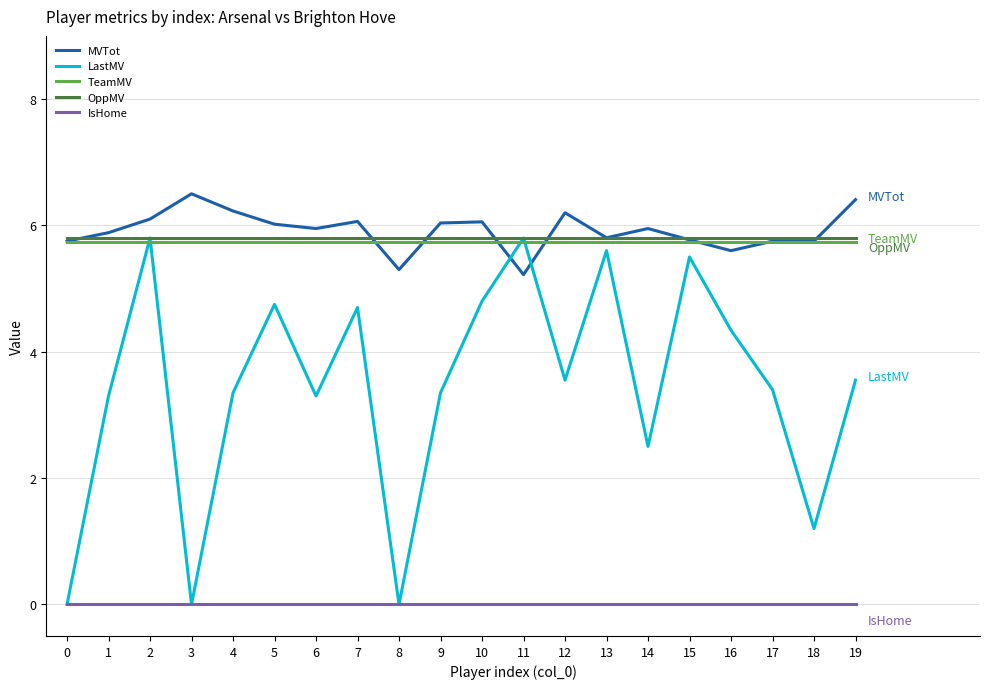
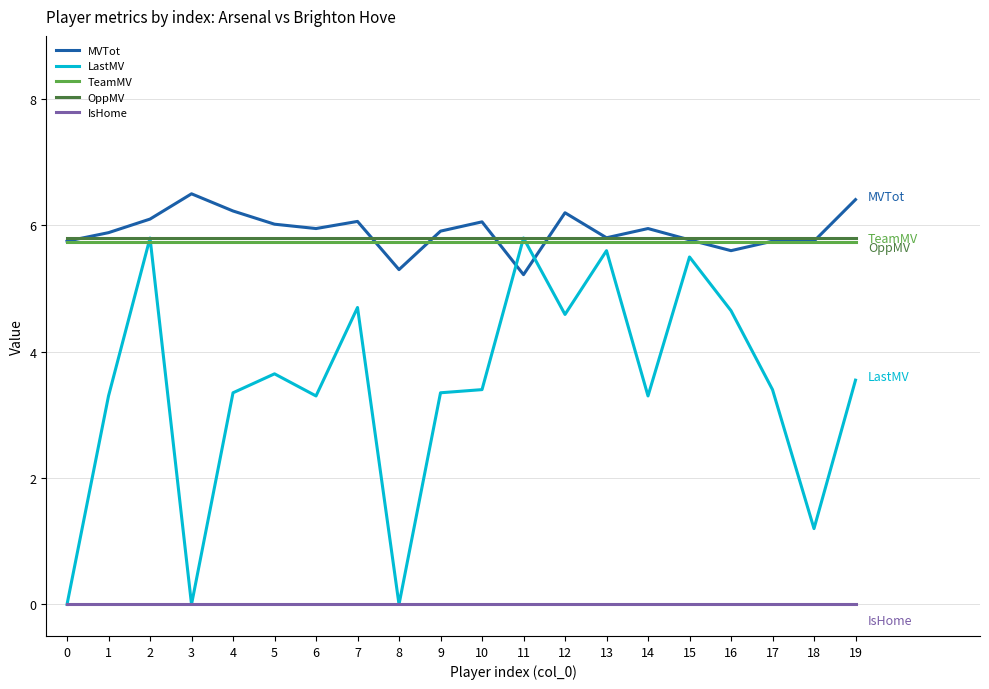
  {
    "MVTot": {
      "1": 5.9,
      "2": 6.1,
      "3": 6.5,
      "4": 6.2,
      "5": 6.0,
      "6": 6.0,
      "7": 6.1,
      "8": 5.3,
-     "9": 6.0,
+     "9": 5.9,
      "10": 6.1,
      "11": 5.2,
      "12": 6.2,
      "14": 6.0,
      "16": 5.6,
      "19": 6.4
    },
    "LastMV": {
      "1": 3.3,
      "4": 3.4,
-     "5": 4.8,
+     "5": 3.7,
      "6": 3.3,
      "7": 4.7,
      "9": 3.4,
-     "10": 4.8,
-     "12": 3.6,
+     "10": 3.4,
+     "12": 4.6,
      "13": 5.6,
-     "14": 2.5,
+     "14": 3.3,
      "15": 5.5,
-     "16": 4.3,
+     "16": 4.7,
      "17": 3.4,
      "18": 1.2,
      "19": 3.6
    },
    "IsHome": {
      "1": 0.0,
      "2": 0.0,
      "4": 0.0,
      "5": 0.0,
      "6": 0.0,
      "7": 0.0,
      "9": 0.0,
      "10": 0.0,
      "11": 0.0,
      "12": 0.0,
      "13": 0.0,
      "14": 0.0,
      "15": 0.0,
      "16": 0.0,
      "17": 0.0,
      "18": 0.0,
      "19": 0.0
    }
  }
